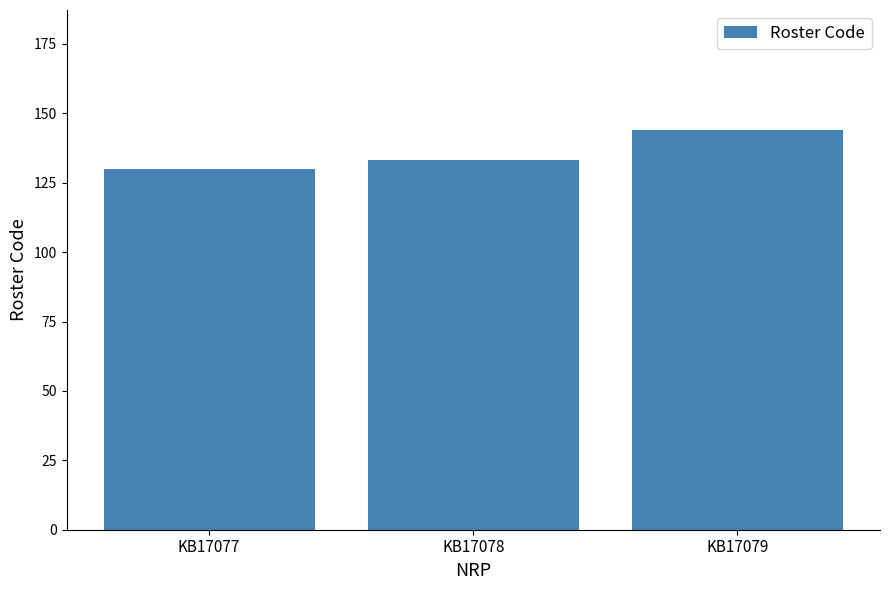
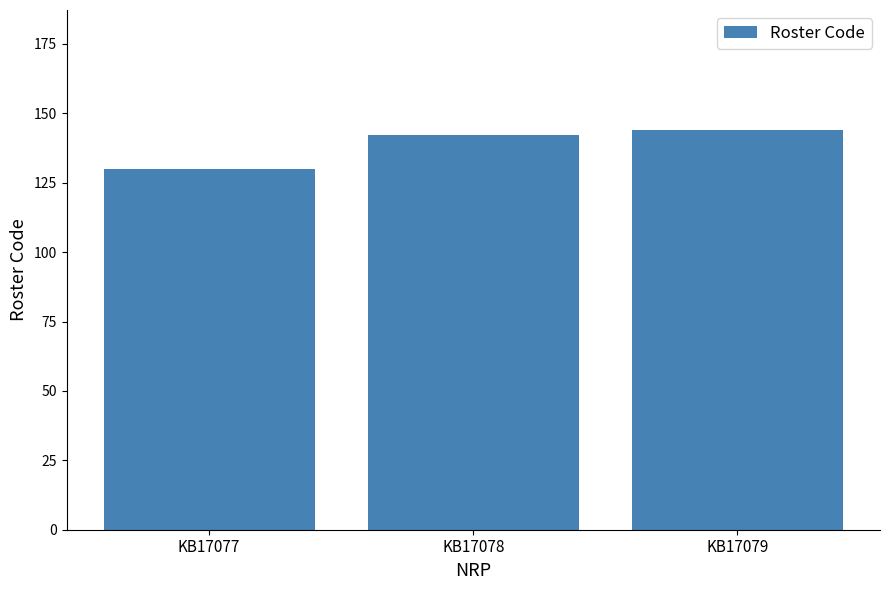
  {
    "KB17077": 130,
-   "KB17078": 133,
+   "KB17078": 142,
    "KB17079": 144
  }
